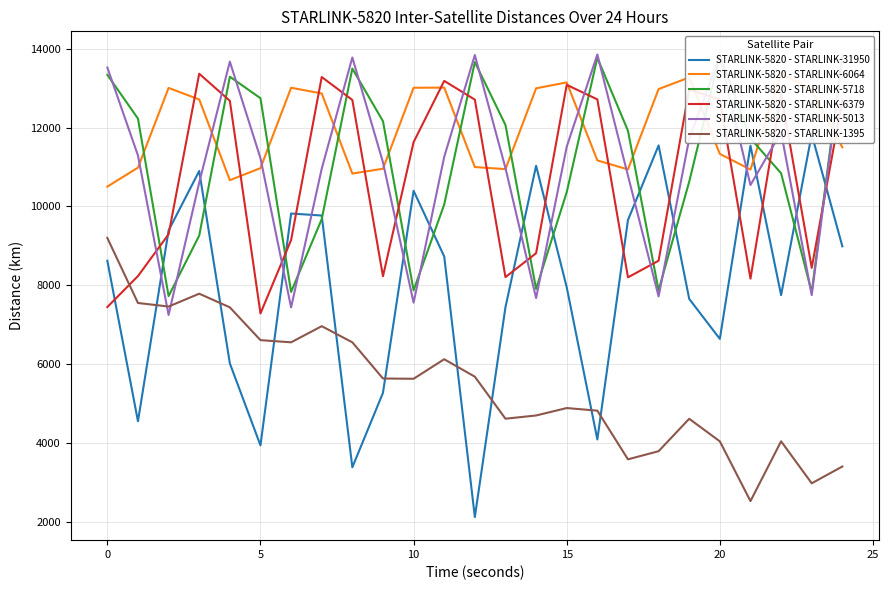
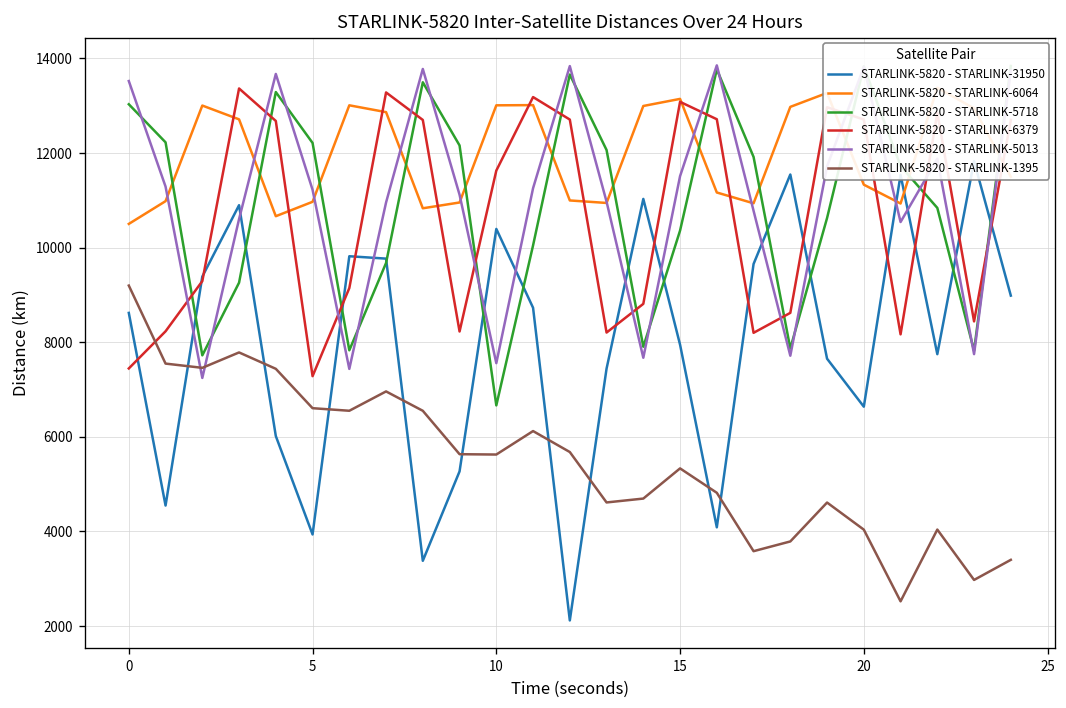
  {
    "STARLINK-5820 - STARLINK-31950": {
      "0": 8600,
      "5": 3900,
      "10": 10400,
      "15": 7900,
      "20": 6600
    },
    "STARLINK-5820 - STARLINK-6064": {
      "0": 10500,
      "5": 11000,
      "10": 13000,
      "20": 11300
    },
    "STARLINK-5820 - STARLINK-5718": {
-     "0": 13300,
-     "5": 12700,
-     "10": 7900,
+     "0": 13000,
+     "5": 12200,
+     "10": 6700,
      "15": 10400
    },
    "STARLINK-5820 - STARLINK-6379": {
      "0": 7400,
      "5": 7300,
      "10": 11600
    },
    "STARLINK-5820 - STARLINK-5013": {
      "0": 13500,
      "5": 11200,
      "10": 7600,
      "15": 11500
    },
    "STARLINK-5820 - STARLINK-1395": {
      "0": 9200,
      "5": 6600,
      "10": 5600,
-     "15": 4900,
+     "15": 5300,
      "20": 4000
    }
  }
